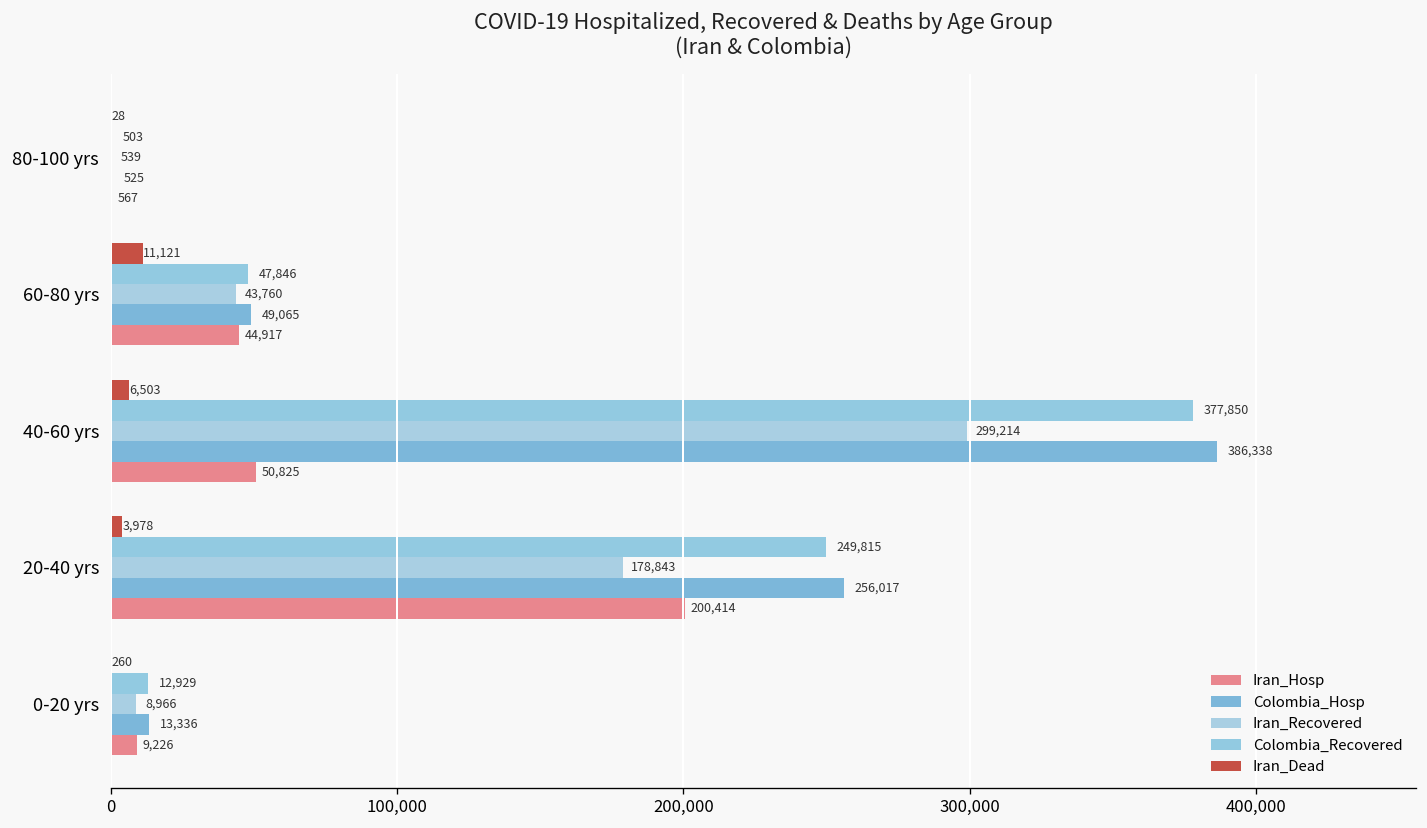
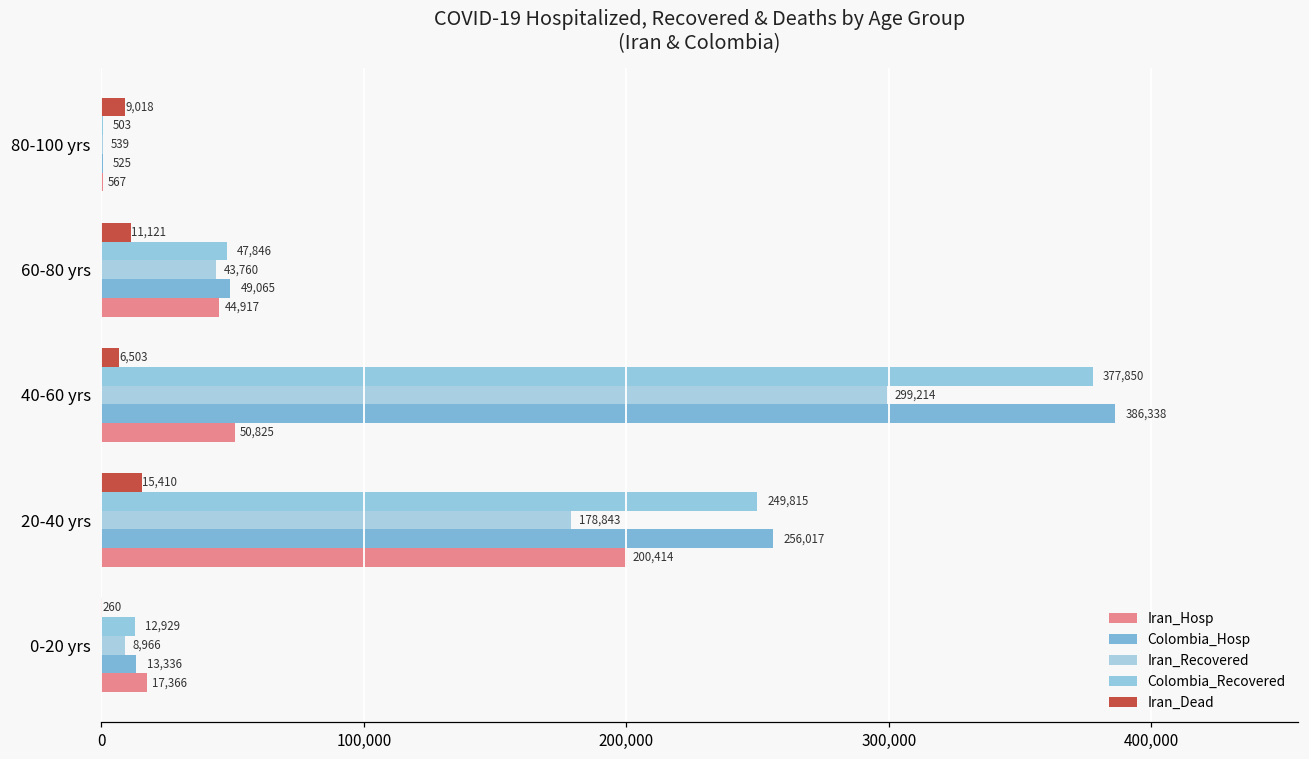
  {
    "Iran_Hosp": {
      "80-100 yrs": "567",
      "60-80 yrs": "44,917",
      "40-60 yrs": "50,825",
      "20-40 yrs": "200,414",
-     "0-20 yrs": "9,226"
+     "0-20 yrs": "17,366"
    },
    "Iran_Dead": {
-     "80-100 yrs": "28",
+     "80-100 yrs": "9,018",
      "60-80 yrs": "11,121",
      "40-60 yrs": "6,503",
-     "20-40 yrs": "3,978",
+     "20-40 yrs": "15,410",
      "0-20 yrs": "260"
    }
  }
